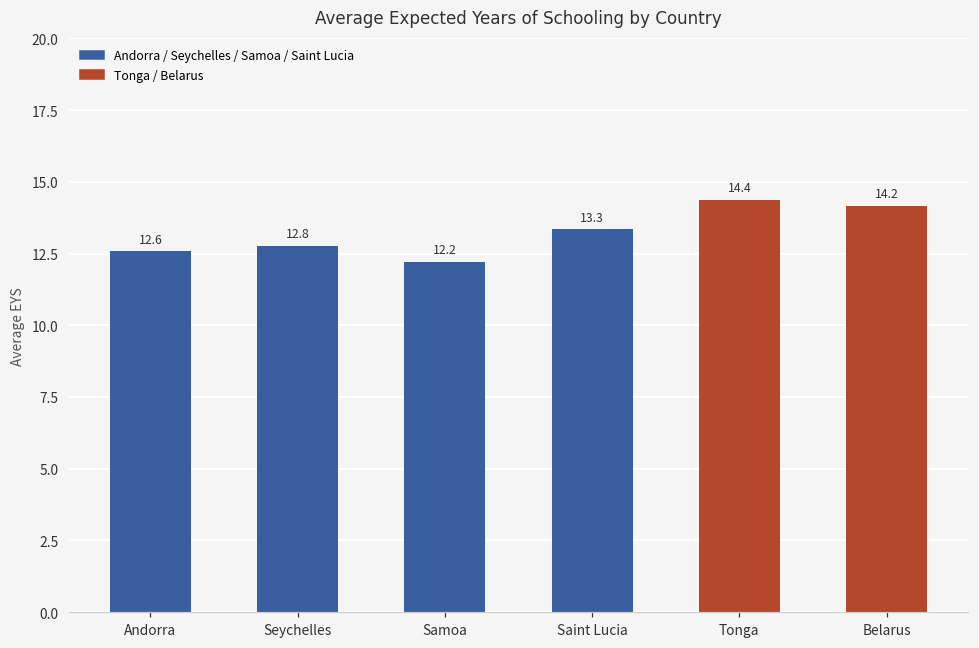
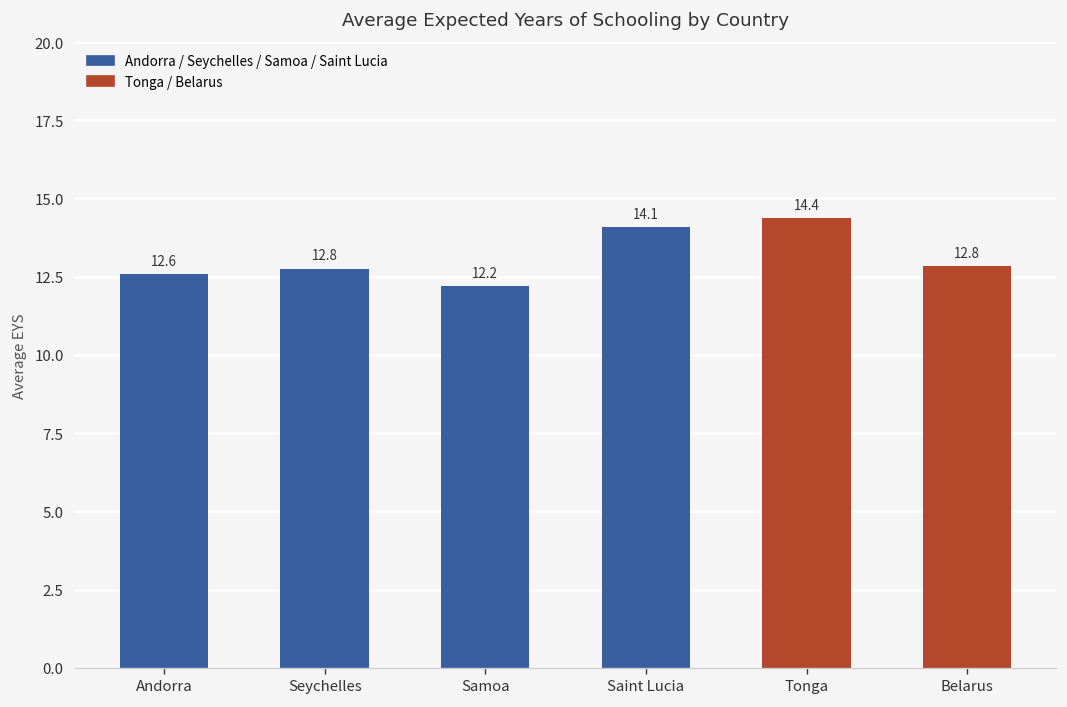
  {
    "Andorra": 12.6,
    "Seychelles": 12.8,
    "Samoa": 12.2,
-   "Saint Lucia": 13.3,
+   "Saint Lucia": 14.1,
    "Tonga": 14.4,
-   "Belarus": 14.2
+   "Belarus": 12.8
  }
